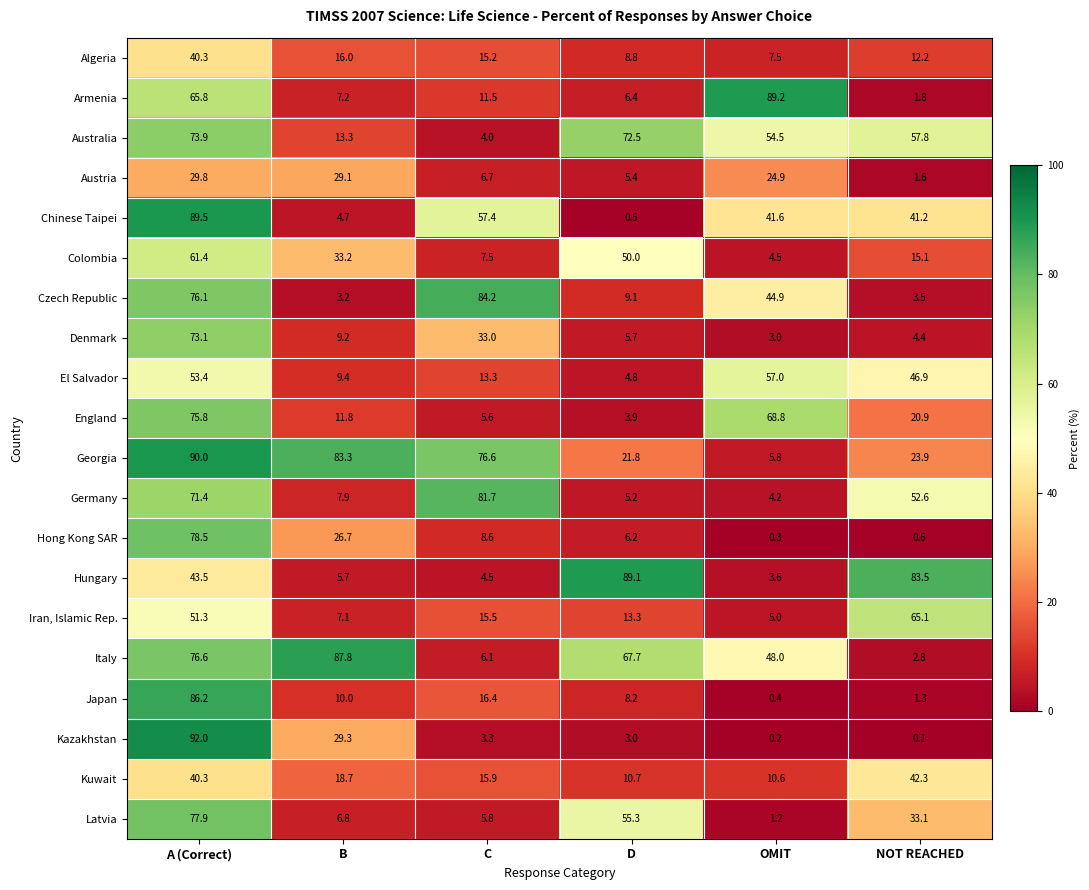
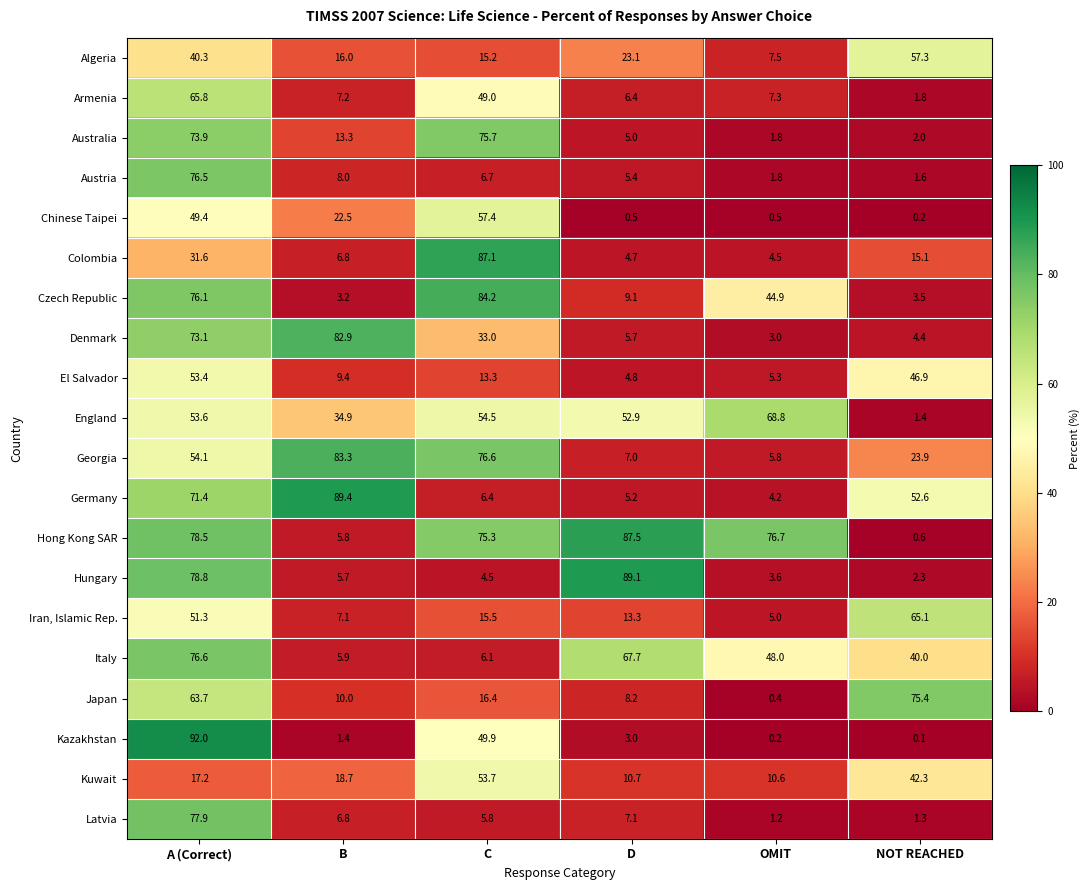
  {
    "Algeria": {
      "A (Correct)": 40.3,
      "B": 16.0,
      "C": 15.2,
-     "D": 8.8,
+     "D": 23.1,
      "OMIT": 7.5,
-     "NOT REACHED": 12.2
+     "NOT REACHED": 57.3
    },
    "Armenia": {
      "A (Correct)": 65.8,
      "B": 7.2,
-     "C": 11.5,
+     "C": 49.0,
      "D": 6.4,
-     "OMIT": 89.2,
+     "OMIT": 7.3,
      "NOT REACHED": 1.8
    },
    "Australia": {
      "A (Correct)": 73.9,
      "B": 13.3,
-     "C": 4.0,
-     "D": 72.5,
-     "OMIT": 54.5,
-     "NOT REACHED": 57.8
+     "C": 75.7,
+     "D": 5.0,
+     "OMIT": 1.8,
+     "NOT REACHED": 2.0
    },
    "Austria": {
-     "A (Correct)": 29.8,
-     "B": 29.1,
+     "A (Correct)": 76.5,
+     "B": 8.0,
      "C": 6.7,
      "D": 5.4,
-     "OMIT": 24.9,
+     "OMIT": 1.8,
      "NOT REACHED": 1.6
    },
    "Chinese Taipei": {
-     "A (Correct)": 89.5,
-     "B": 4.7,
+     "A (Correct)": 49.4,
+     "B": 22.5,
      "C": 57.4,
      "D": 0.5,
-     "OMIT": 41.6,
-     "NOT REACHED": 41.2
+     "OMIT": 0.5,
+     "NOT REACHED": 0.2
    },
    "Colombia": {
-     "A (Correct)": 61.4,
-     "B": 33.2,
-     "C": 7.5,
-     "D": 50.0,
+     "A (Correct)": 31.6,
+     "B": 6.8,
+     "C": 87.1,
+     "D": 4.7,
      "OMIT": 4.5,
      "NOT REACHED": 15.1
    },
    "Czech Republic": {
      "A (Correct)": 76.1,
      "B": 3.2,
      "C": 84.2,
      "D": 9.1,
      "OMIT": 44.9,
      "NOT REACHED": 3.5
    },
    "Denmark": {
      "A (Correct)": 73.1,
-     "B": 9.2,
+     "B": 82.9,
      "C": 33.0,
      "D": 5.7,
      "OMIT": 3.0,
      "NOT REACHED": 4.4
    },
    "El Salvador": {
      "A (Correct)": 53.4,
      "B": 9.4,
      "C": 13.3,
      "D": 4.8,
-     "OMIT": 57.0,
+     "OMIT": 5.3,
      "NOT REACHED": 46.9
    },
    "England": {
-     "A (Correct)": 75.8,
-     "B": 11.8,
-     "C": 5.6,
-     "D": 3.9,
+     "A (Correct)": 53.6,
+     "B": 34.9,
+     "C": 54.5,
+     "D": 52.9,
      "OMIT": 68.8,
-     "NOT REACHED": 20.9
+     "NOT REACHED": 1.4
    },
    "Georgia": {
-     "A (Correct)": 90.0,
+     "A (Correct)": 54.1,
      "B": 83.3,
      "C": 76.6,
-     "D": 21.8,
+     "D": 7.0,
      "OMIT": 5.8,
      "NOT REACHED": 23.9
    },
    "Germany": {
      "A (Correct)": 71.4,
-     "B": 7.9,
-     "C": 81.7,
+     "B": 89.4,
+     "C": 6.4,
      "D": 5.2,
      "OMIT": 4.2,
      "NOT REACHED": 52.6
    },
    "Hong Kong SAR": {
      "A (Correct)": 78.5,
-     "B": 26.7,
-     "C": 8.6,
-     "D": 6.2,
-     "OMIT": 0.3,
+     "B": 5.8,
+     "C": 75.3,
+     "D": 87.5,
+     "OMIT": 76.7,
      "NOT REACHED": 0.6
    },
    "Hungary": {
-     "A (Correct)": 43.5,
+     "A (Correct)": 78.8,
      "B": 5.7,
      "C": 4.5,
      "D": 89.1,
      "OMIT": 3.6,
-     "NOT REACHED": 83.5
+     "NOT REACHED": 2.3
    },
    "Iran, Islamic Rep.": {
      "A (Correct)": 51.3,
      "B": 7.1,
      "C": 15.5,
      "D": 13.3,
      "OMIT": 5.0,
      "NOT REACHED": 65.1
    },
    "Italy": {
      "A (Correct)": 76.6,
-     "B": 87.8,
+     "B": 5.9,
      "C": 6.1,
      "D": 67.7,
      "OMIT": 48.0,
-     "NOT REACHED": 2.8
+     "NOT REACHED": 40.0
    },
    "Japan": {
-     "A (Correct)": 86.2,
+     "A (Correct)": 63.7,
      "B": 10.0,
      "C": 16.4,
      "D": 8.2,
      "OMIT": 0.4,
-     "NOT REACHED": 1.3
+     "NOT REACHED": 75.4
    },
    "Kazakhstan": {
      "A (Correct)": 92.0,
-     "B": 29.3,
-     "C": 3.3,
+     "B": 1.4,
+     "C": 49.9,
      "D": 3.0,
      "OMIT": 0.2,
      "NOT REACHED": 0.1
    },
    "Kuwait": {
-     "A (Correct)": 40.3,
+     "A (Correct)": 17.2,
      "B": 18.7,
-     "C": 15.9,
+     "C": 53.7,
      "D": 10.7,
      "OMIT": 10.6,
      "NOT REACHED": 42.3
    },
    "Latvia": {
      "A (Correct)": 77.9,
      "B": 6.8,
      "C": 5.8,
-     "D": 55.3,
+     "D": 7.1,
      "OMIT": 1.2,
-     "NOT REACHED": 33.1
+     "NOT REACHED": 1.3
    }
  }
